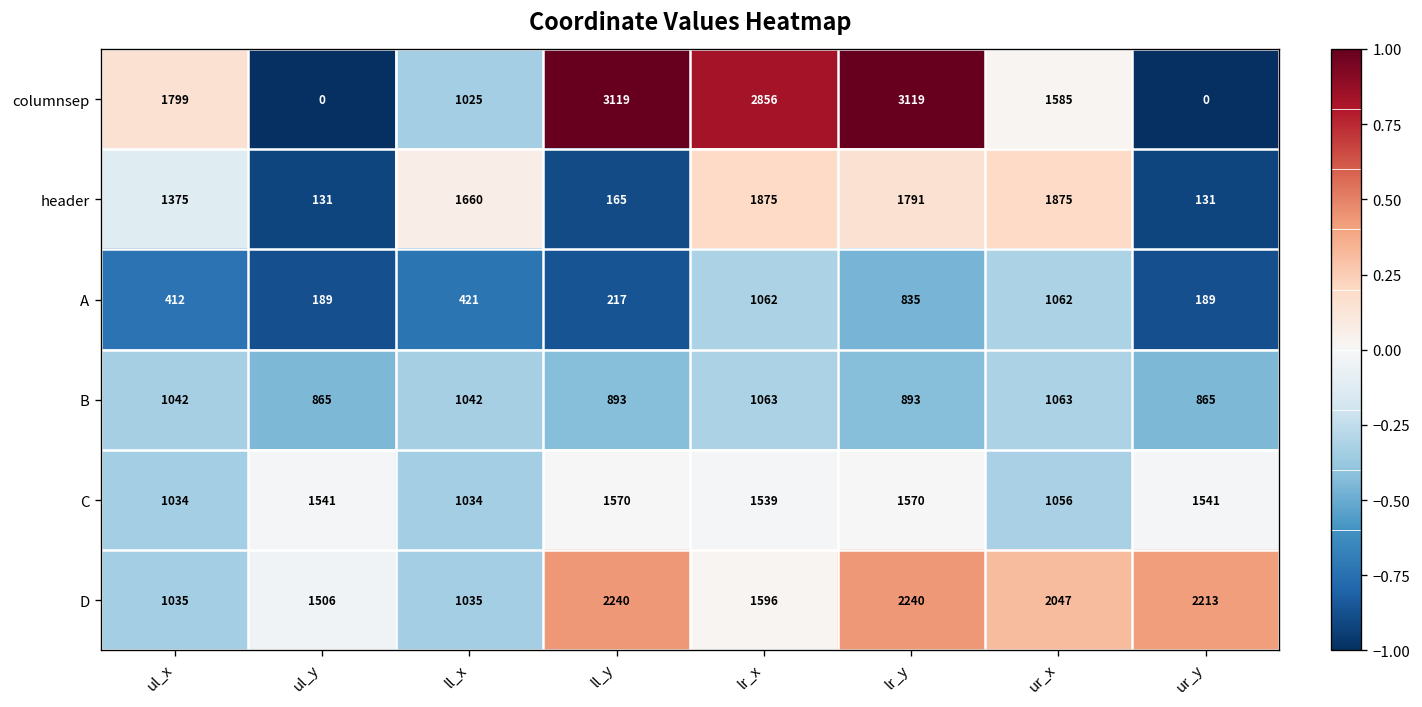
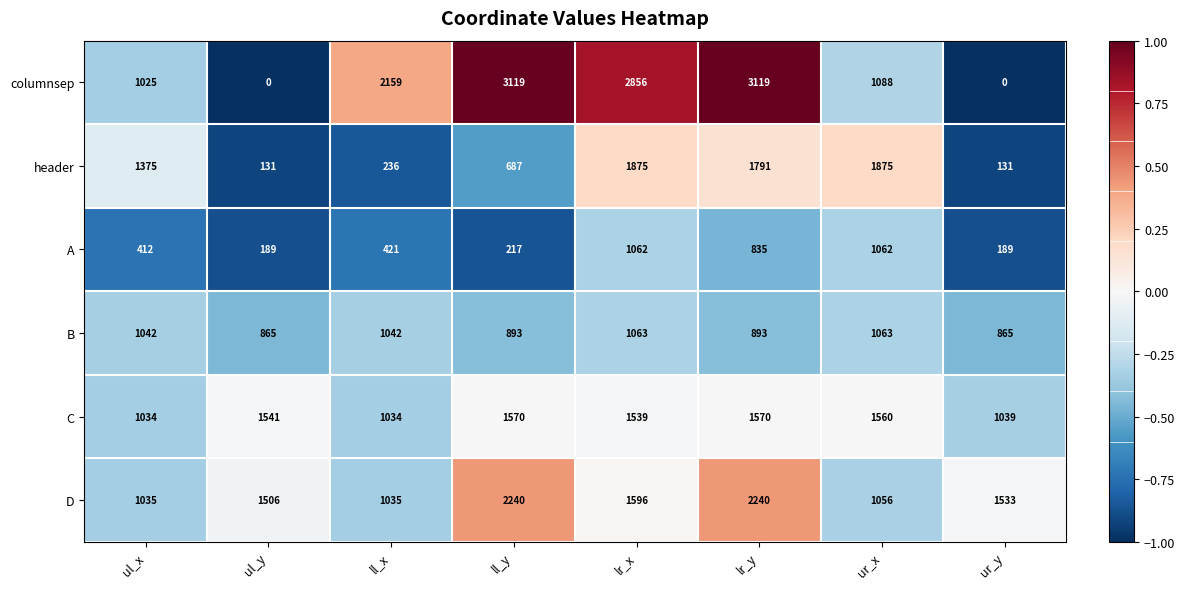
  {
    "columnsep": {
-     "ul_x": 1799,
+     "ul_x": 1025,
      "ul_y": 0,
-     "ll_x": 1025,
+     "ll_x": 2159,
      "ll_y": 3119,
      "lr_x": 2856,
      "lr_y": 3119,
-     "ur_x": 1585,
+     "ur_x": 1088,
      "ur_y": 0
    },
    "header": {
      "ul_x": 1375,
      "ul_y": 131,
-     "ll_x": 1660,
-     "ll_y": 165,
+     "ll_x": 236,
+     "ll_y": 687,
      "lr_x": 1875,
      "lr_y": 1791,
      "ur_x": 1875,
      "ur_y": 131
    },
    "A": {
      "ul_x": 412,
      "ul_y": 189,
      "ll_x": 421,
      "ll_y": 217,
      "lr_x": 1062,
      "lr_y": 835,
      "ur_x": 1062,
      "ur_y": 189
    },
    "B": {
      "ul_x": 1042,
      "ul_y": 865,
      "ll_x": 1042,
      "ll_y": 893,
      "lr_x": 1063,
      "lr_y": 893,
      "ur_x": 1063,
      "ur_y": 865
    },
    "C": {
      "ul_x": 1034,
      "ul_y": 1541,
      "ll_x": 1034,
      "ll_y": 1570,
      "lr_x": 1539,
      "lr_y": 1570,
-     "ur_x": 1056,
-     "ur_y": 1541
+     "ur_x": 1560,
+     "ur_y": 1039
    },
    "D": {
      "ul_x": 1035,
      "ul_y": 1506,
      "ll_x": 1035,
      "ll_y": 2240,
      "lr_x": 1596,
      "lr_y": 2240,
-     "ur_x": 2047,
-     "ur_y": 2213
+     "ur_x": 1056,
+     "ur_y": 1533
    }
  }
